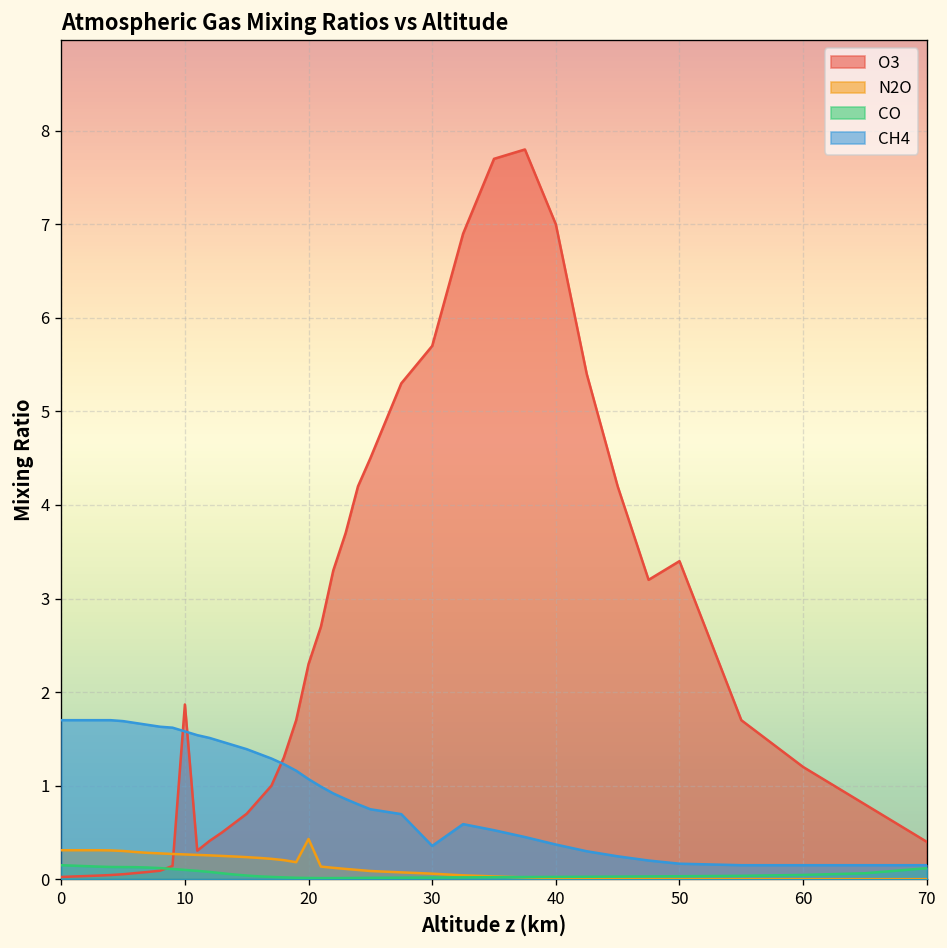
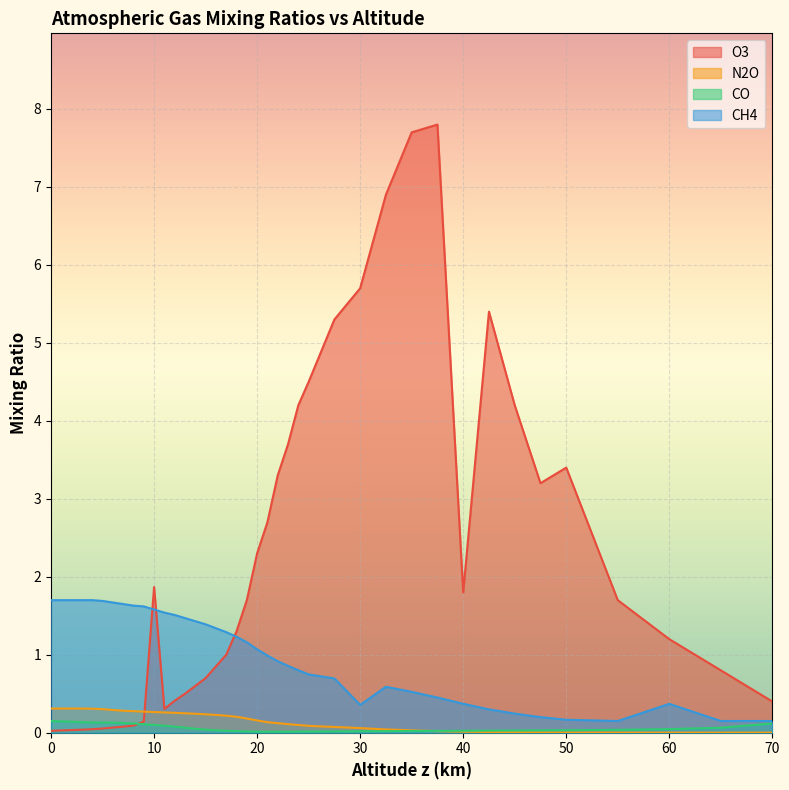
  {
    "O3": {
      "0": 0.0,
      "10": 1.9,
      "20": 2.3,
      "30": 5.7,
-     "40": 7.0,
+     "40": 1.8,
      "50": 3.4,
      "60": 1.2,
      "70": 0.4
    },
    "N2O": {
      "0": 0.3,
      "10": 0.3,
-     "20": 0.4,
+     "20": 0.2,
      "30": 0.1,
      "60": 0.0,
      "70": 0.0
    },
    "CO": {
      "0": 0.2,
      "10": 0.1,
      "20": 0.0,
      "30": 0.0,
      "60": 0.0
    },
    "CH4": {
      "0": 1.7,
      "10": 1.6,
      "20": 1.1,
      "30": 0.4,
      "40": 0.4,
      "50": 0.2,
-     "60": 0.2
+     "60": 0.4
    }
  }
